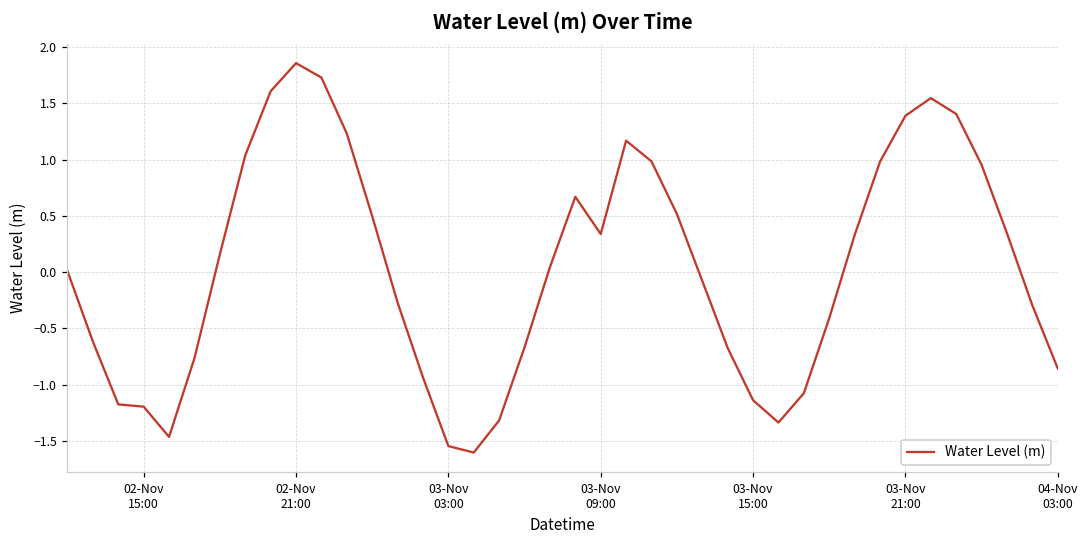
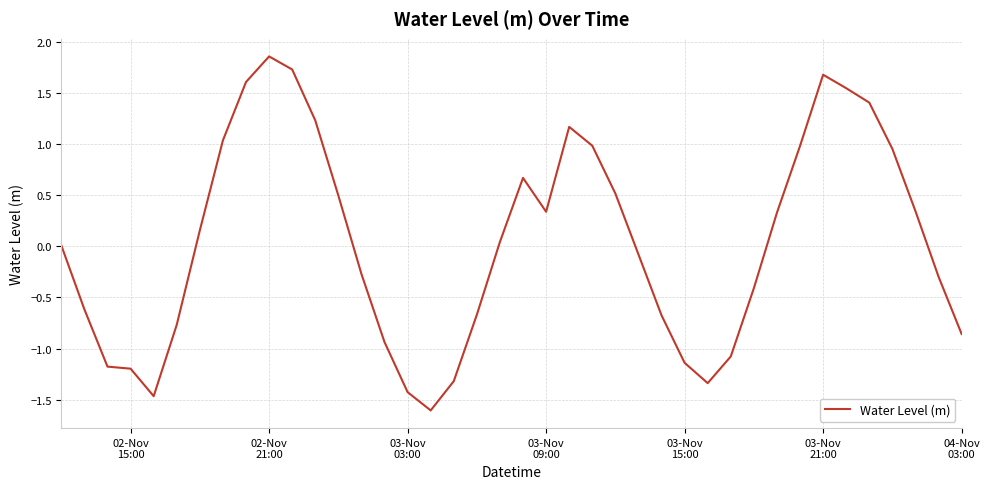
  {
    "02-Nov 15:00": -1.20,
    "02-Nov 21:00": 1.86,
-   "03-Nov 03:00": -1.55,
+   "03-Nov 03:00": -1.43,
    "03-Nov 09:00": 0.34,
    "03-Nov 15:00": -1.14,
-   "03-Nov 21:00": 1.39,
+   "03-Nov 21:00": 1.68,
    "04-Nov 03:00": -0.86
  }
